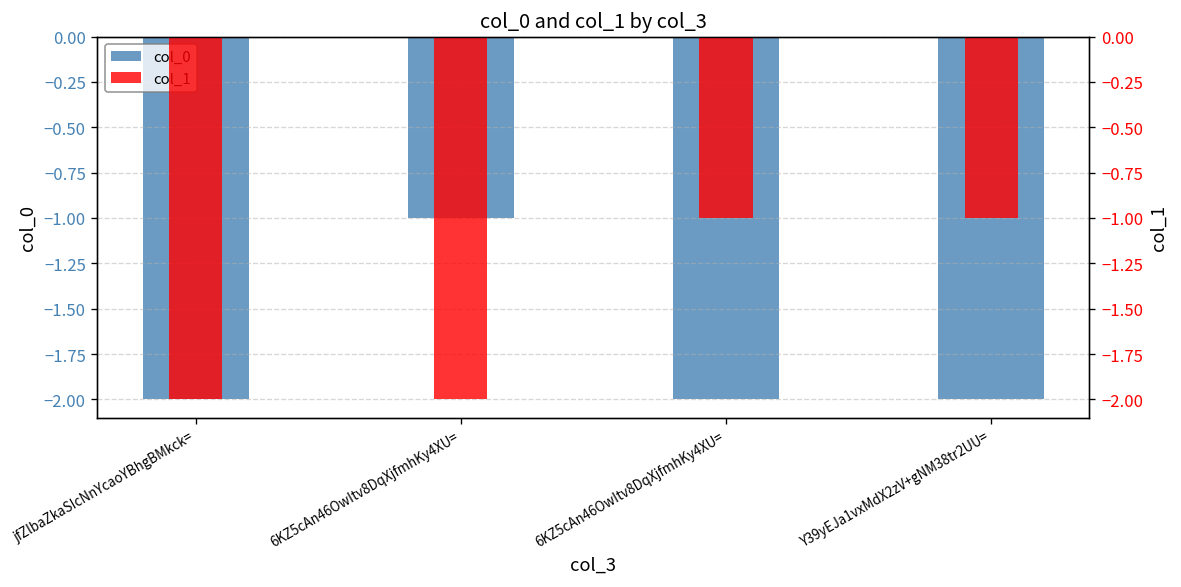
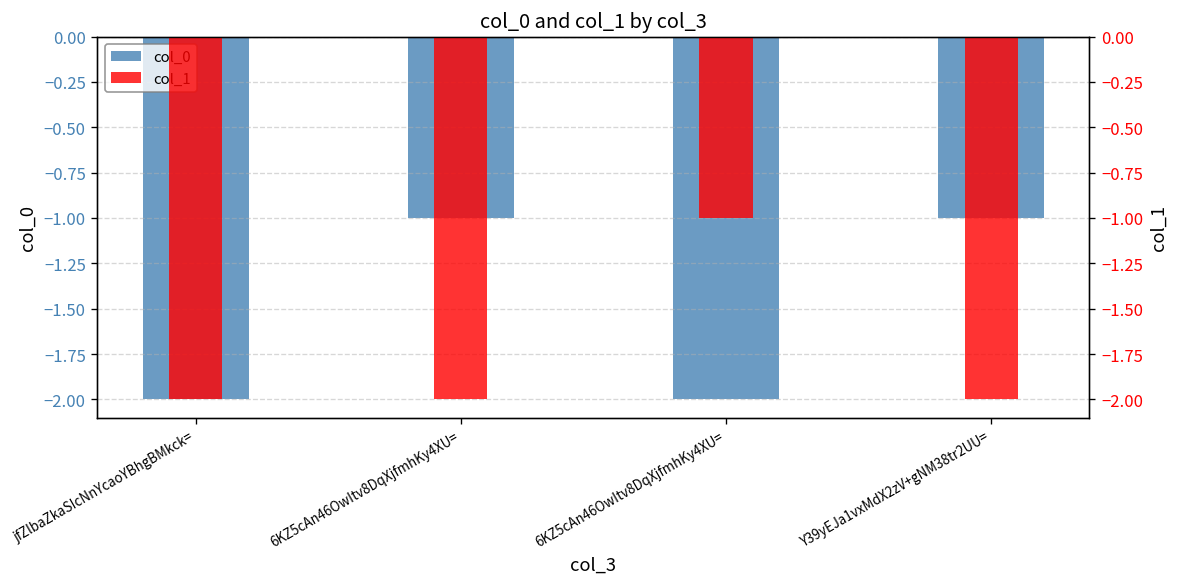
  {
    "col_0": {
      "jfZlbaZkaSIcNnYcaoYBhgBMkck=": -2,
-     "Y39yEJa1vxMdX2zV+gNM38tr2UU=": -2
+     "Y39yEJa1vxMdX2zV+gNM38tr2UU=": -1
    },
    "col_1": {
      "jfZlbaZkaSIcNnYcaoYBhgBMkck=": -2,
-     "Y39yEJa1vxMdX2zV+gNM38tr2UU=": -1
+     "Y39yEJa1vxMdX2zV+gNM38tr2UU=": -2
    }
  }
